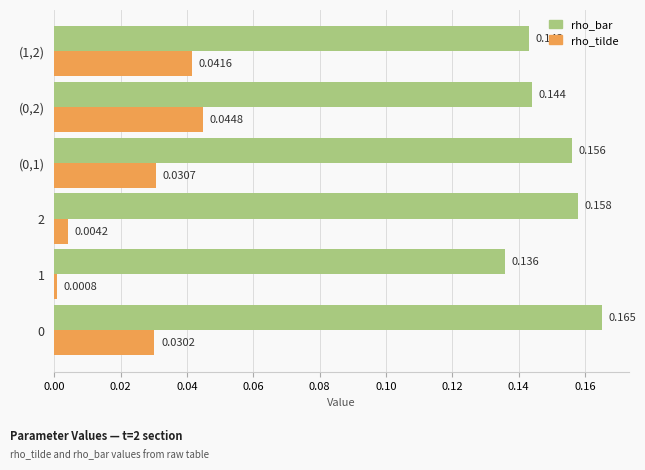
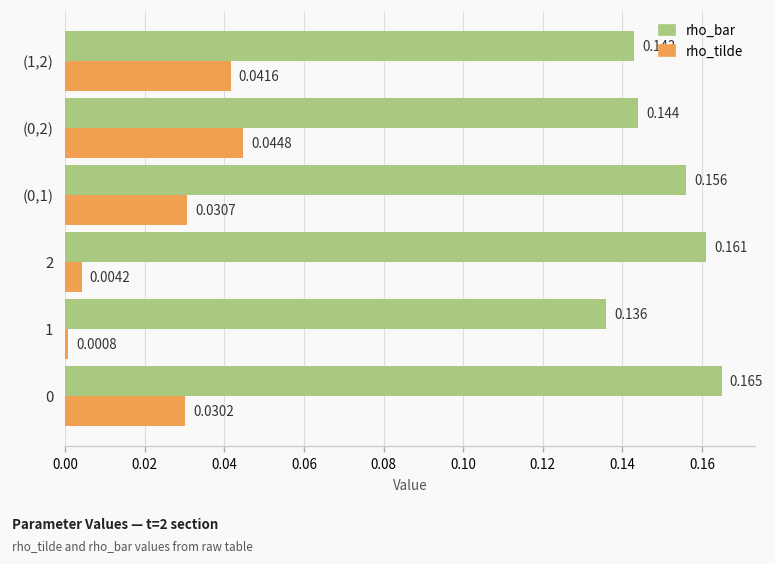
  {
    "rho_bar": {
      "(1,2)": 0.143,
      "(0,2)": 0.144,
      "(0,1)": 0.156,
-     "2": 0.158,
+     "2": 0.161,
      "1": 0.136,
      "0": 0.165
    },
    "rho_tilde": {
      "(1,2)": 0.0416,
      "(0,2)": 0.0448,
      "(0,1)": 0.0307,
      "2": 0.0042,
      "1": 0.0008,
      "0": 0.0302
    }
  }
